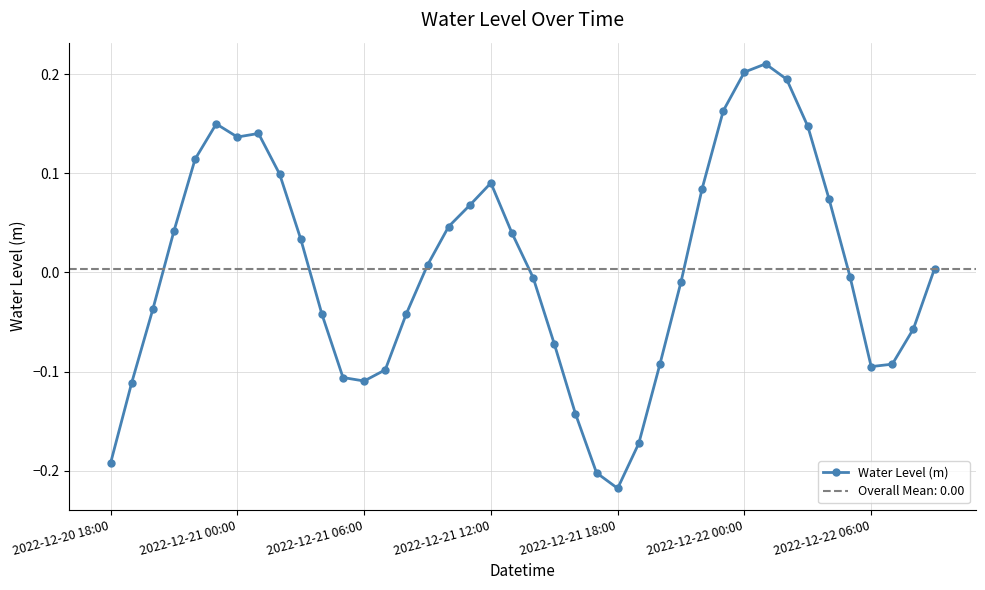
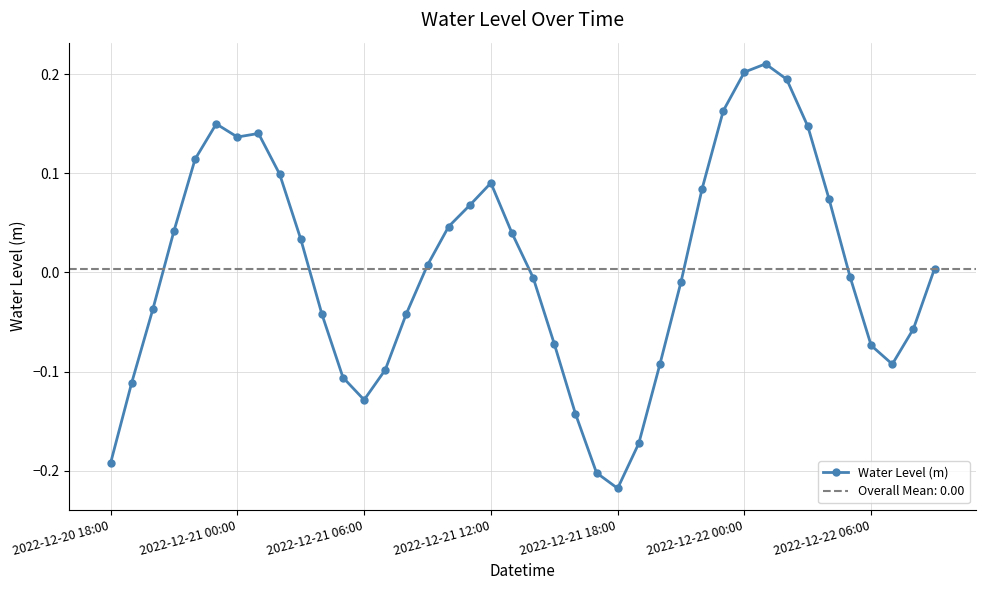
  {
    "2022-12-20 18:00": -0.19,
    "2022-12-21 00:00": 0.14,
-   "2022-12-21 06:00": -0.11,
+   "2022-12-21 06:00": -0.13,
    "2022-12-21 12:00": 0.09,
    "2022-12-21 18:00": -0.22,
    "2022-12-22 00:00": 0.20,
-   "2022-12-22 06:00": -0.09
+   "2022-12-22 06:00": -0.07
  }
